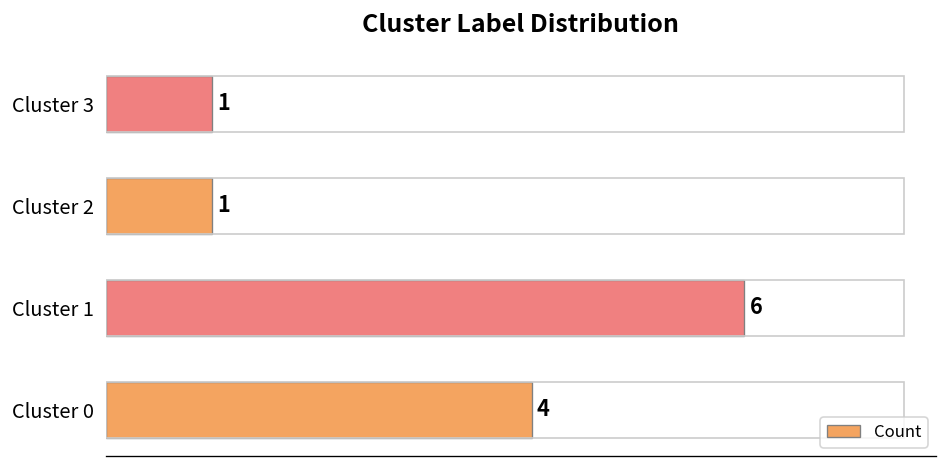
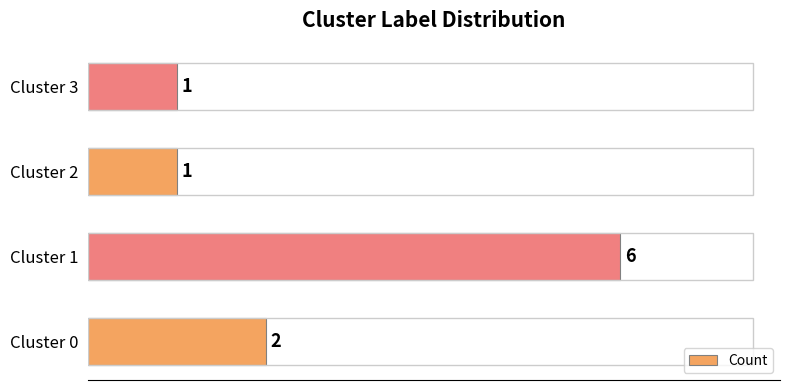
  {
    "Cluster 3": 1,
    "Cluster 2": 1,
    "Cluster 1": 6,
-   "Cluster 0": 4
+   "Cluster 0": 2
  }
